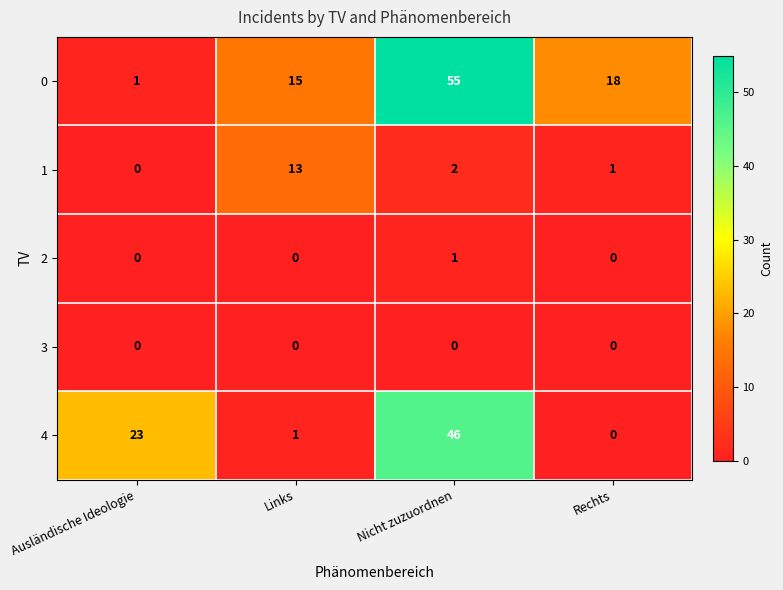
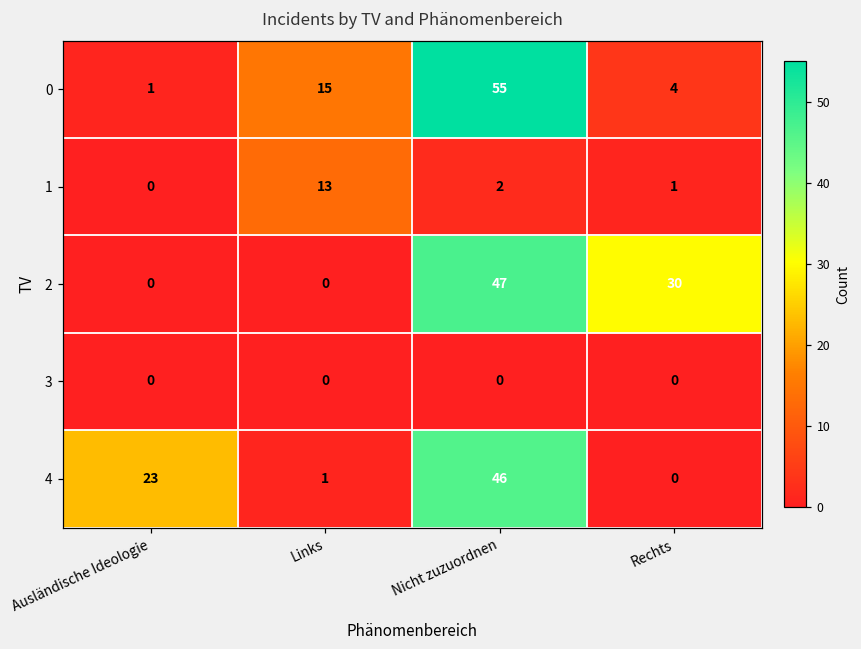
  {
    "0": {
      "Ausländische Ideologie": 1,
      "Links": 15,
      "Nicht zuzuordnen": 55,
-     "Rechts": 18
+     "Rechts": 4
    },
    "1": {
      "Ausländische Ideologie": 0,
      "Links": 13,
      "Nicht zuzuordnen": 2,
      "Rechts": 1
    },
    "2": {
      "Ausländische Ideologie": 0,
      "Links": 0,
-     "Nicht zuzuordnen": 1,
-     "Rechts": 0
+     "Nicht zuzuordnen": 47,
+     "Rechts": 30
    },
    "3": {
      "Ausländische Ideologie": 0,
      "Links": 0,
      "Nicht zuzuordnen": 0,
      "Rechts": 0
    },
    "4": {
      "Ausländische Ideologie": 23,
      "Links": 1,
      "Nicht zuzuordnen": 46,
      "Rechts": 0
    }
  }
